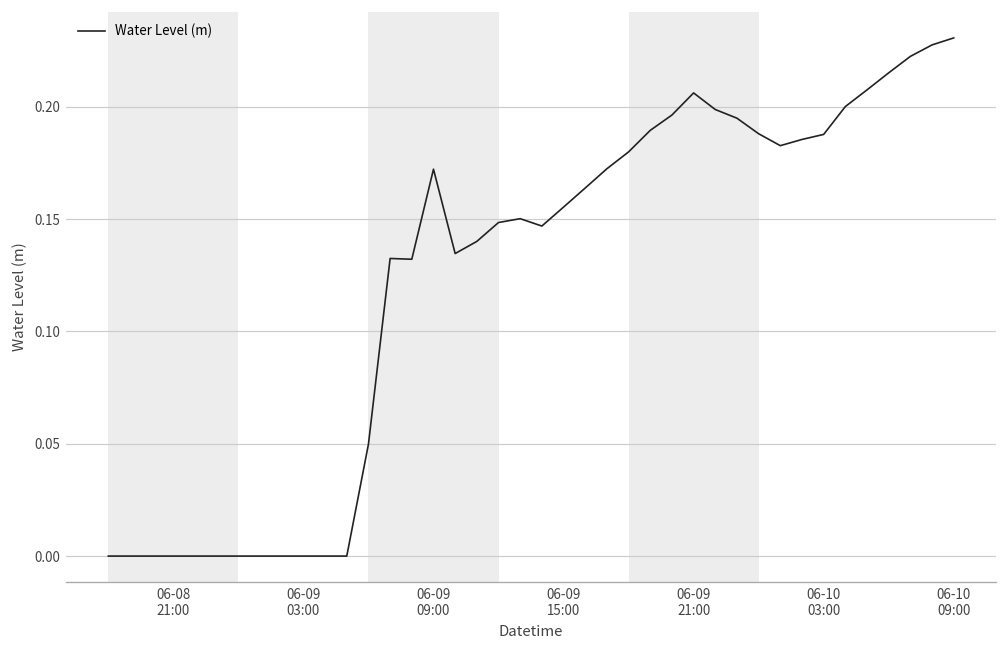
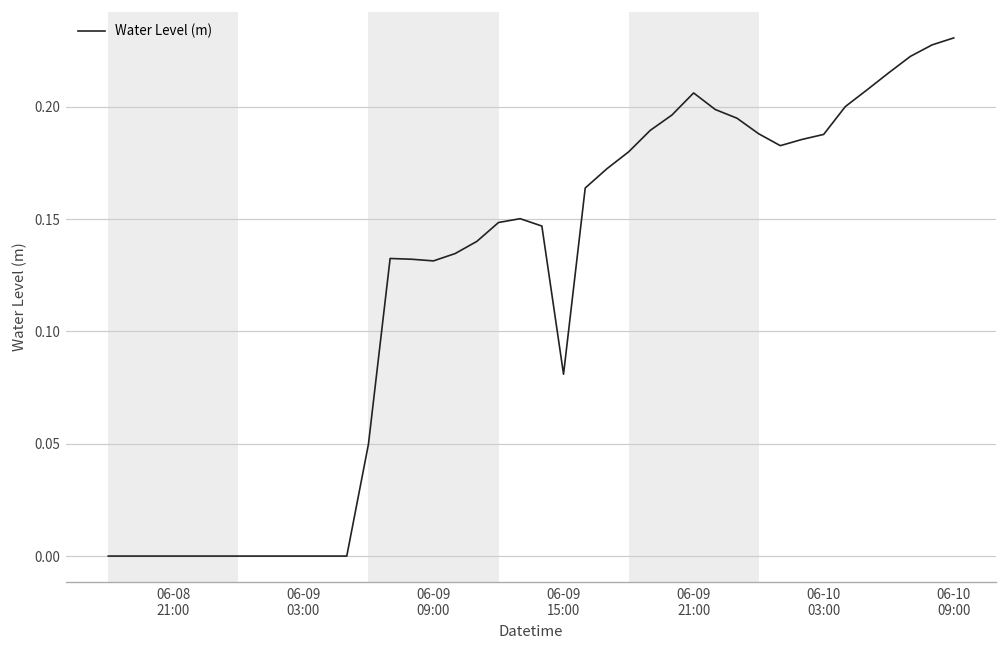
  {
    "06-08 21:00": 0.000,
    "06-09 03:00": 0.000,
-   "06-09 09:00": 0.172,
-   "06-09 15:00": 0.155,
+   "06-09 09:00": 0.131,
+   "06-09 15:00": 0.081,
    "06-09 21:00": 0.206,
    "06-10 03:00": 0.188,
    "06-10 09:00": 0.231
  }
